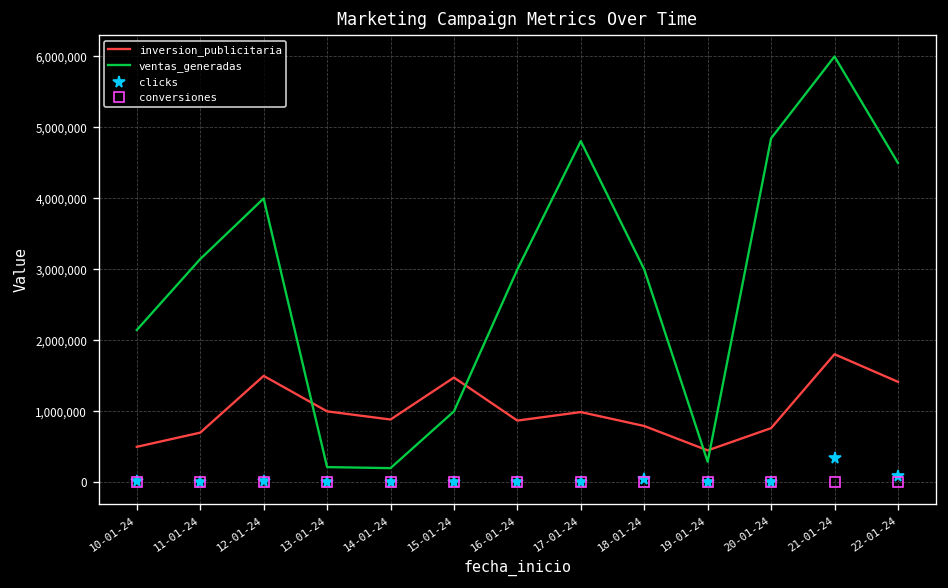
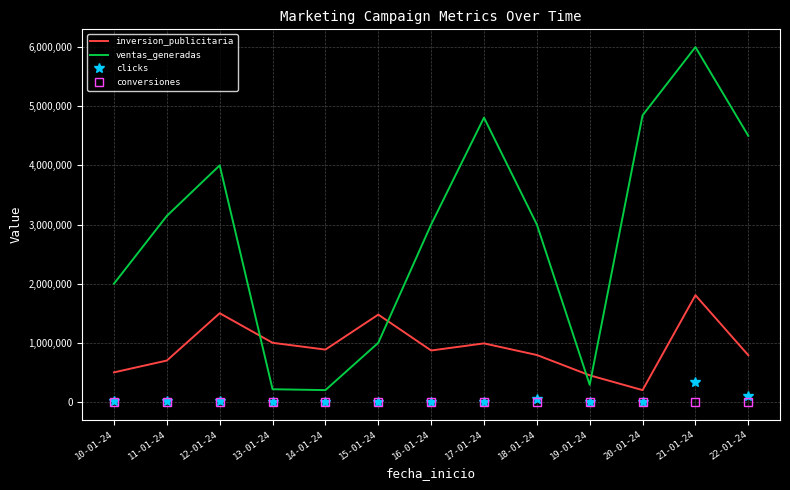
  {
    "inversion_publicitaria": {
      "10-01-24": "500,000",
      "11-01-24": "700,000",
      "12-01-24": "1,500,000",
      "13-01-24": "1,000,000",
      "14-01-24": "900,000",
      "15-01-24": "1,500,000",
      "16-01-24": "900,000",
      "17-01-24": "1,000,000",
      "18-01-24": "800,000",
      "19-01-24": "500,000",
-     "20-01-24": "800,000",
+     "20-01-24": "200,000",
      "21-01-24": "1,800,000",
-     "22-01-24": "1,400,000"
+     "22-01-24": "800,000"
    },
    "ventas_generadas": {
-     "10-01-24": "2,100,000",
+     "10-01-24": "2,000,000",
      "11-01-24": "3,100,000",
      "12-01-24": "4,000,000",
      "13-01-24": "200,000",
      "14-01-24": "200,000",
      "15-01-24": "1,000,000",
      "16-01-24": "3,000,000",
      "17-01-24": "4,800,000",
      "18-01-24": "3,000,000",
      "19-01-24": "300,000",
      "20-01-24": "4,800,000",
      "21-01-24": "6,000,000",
      "22-01-24": "4,500,000"
    },
    "clicks": {
      "18-01-24": "100,000",
      "21-01-24": "300,000",
      "22-01-24": "100,000"
    },
    "conversiones": {
      "18-01-24": "0",
      "21-01-24": "0",
      "22-01-24": "0"
    }
  }
